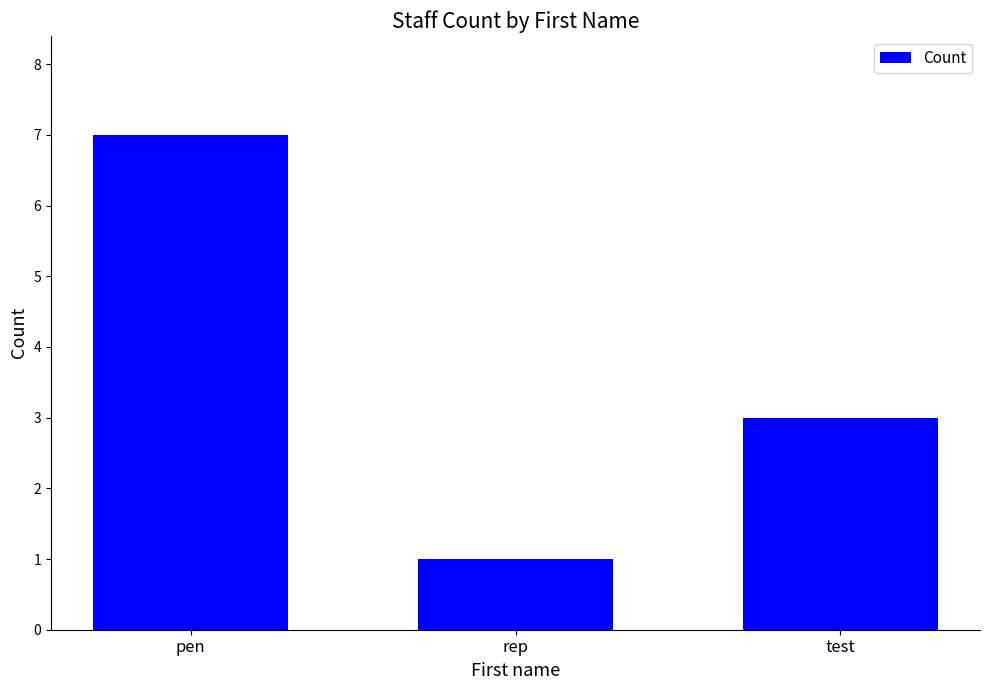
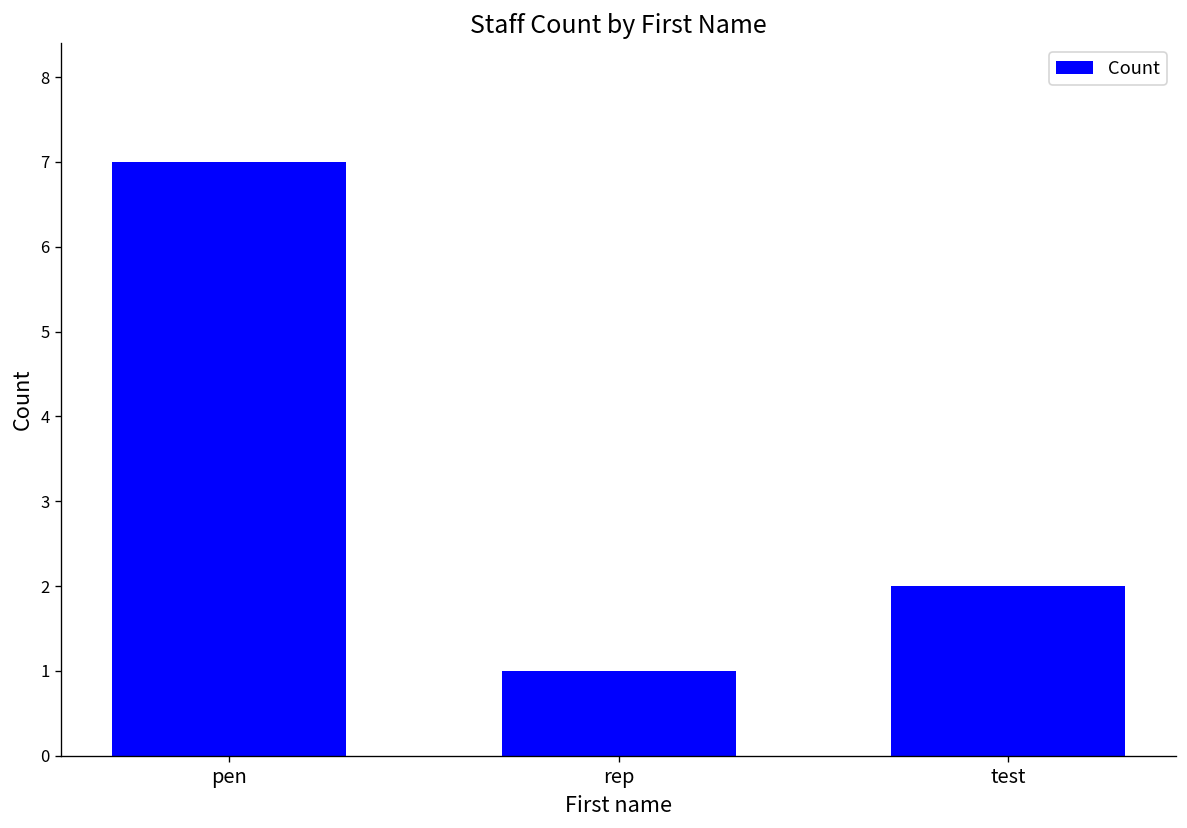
  {
    "pen": 7,
    "rep": 1,
-   "test": 3
+   "test": 2
  }
